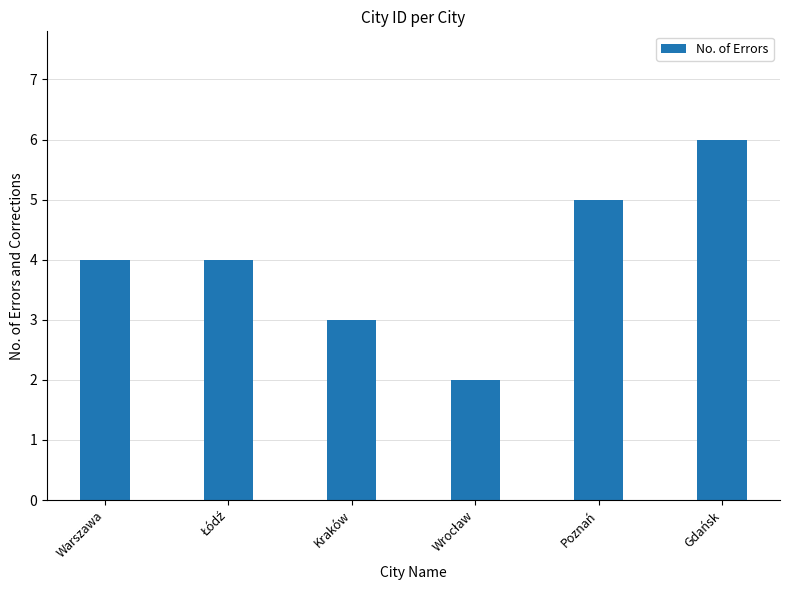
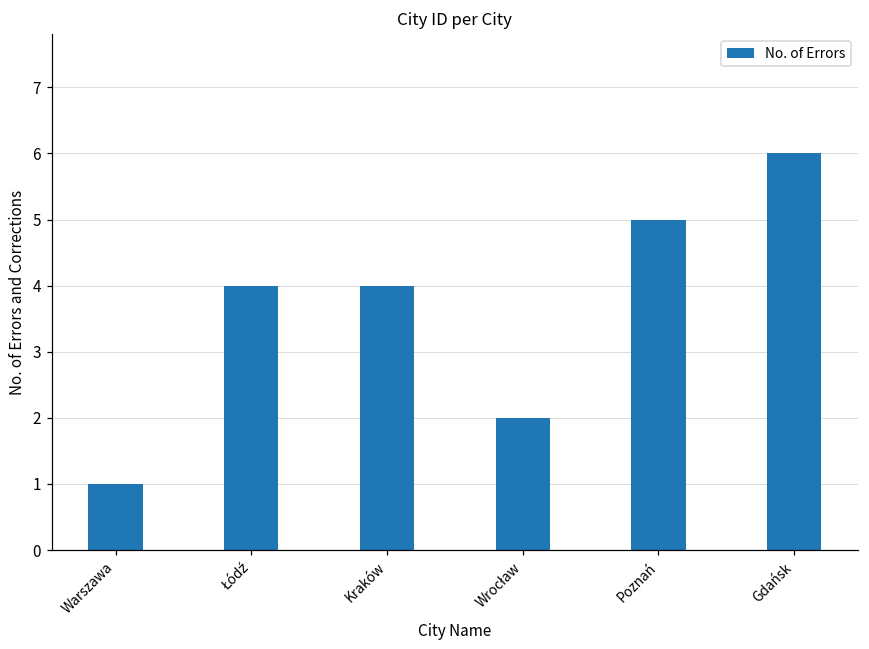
  {
-   "Warszawa": 4,
+   "Warszawa": 1,
    "Łódź": 4,
-   "Kraków": 3,
+   "Kraków": 4,
    "Wrocław": 2,
    "Poznań": 5,
    "Gdańsk": 6
  }
